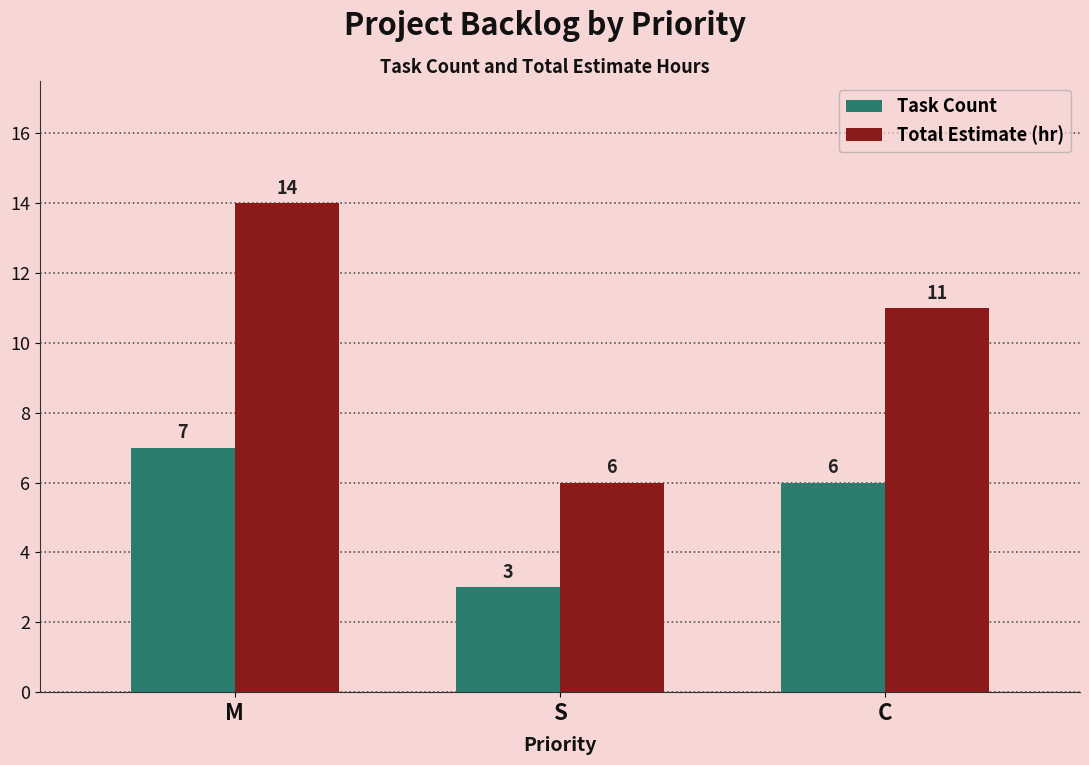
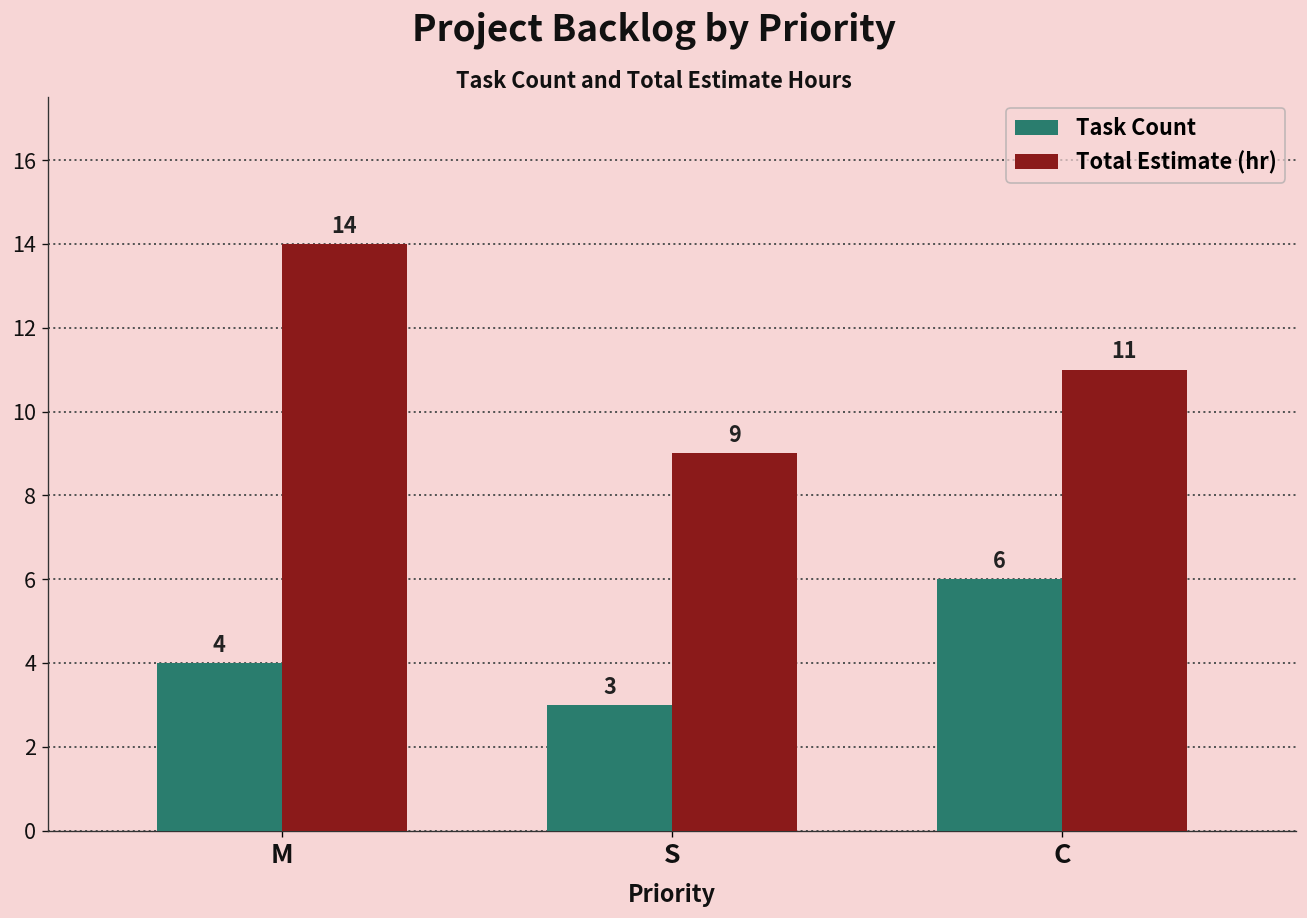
  {
    "Task Count": {
-     "M": 7,
+     "M": 4,
      "S": 3,
      "C": 6
    },
    "Total Estimate (hr)": {
      "M": 14,
-     "S": 6,
+     "S": 9,
      "C": 11
    }
  }
